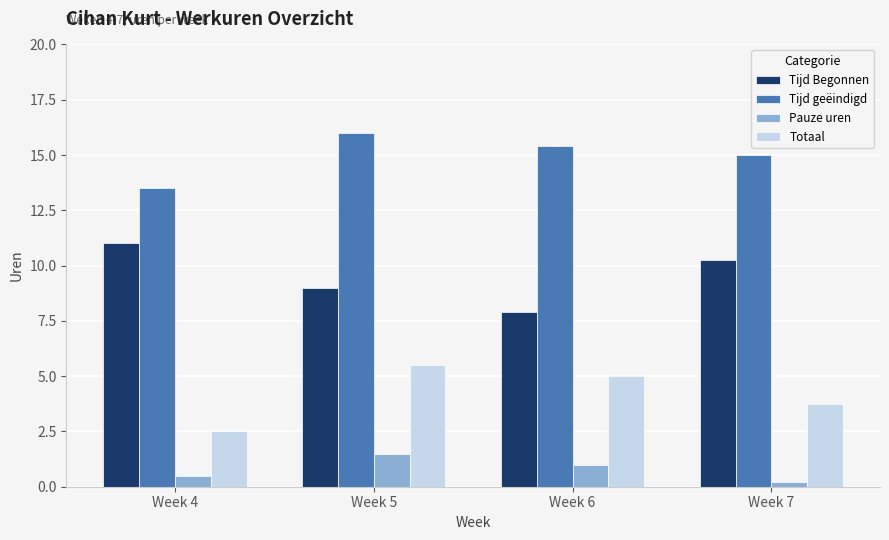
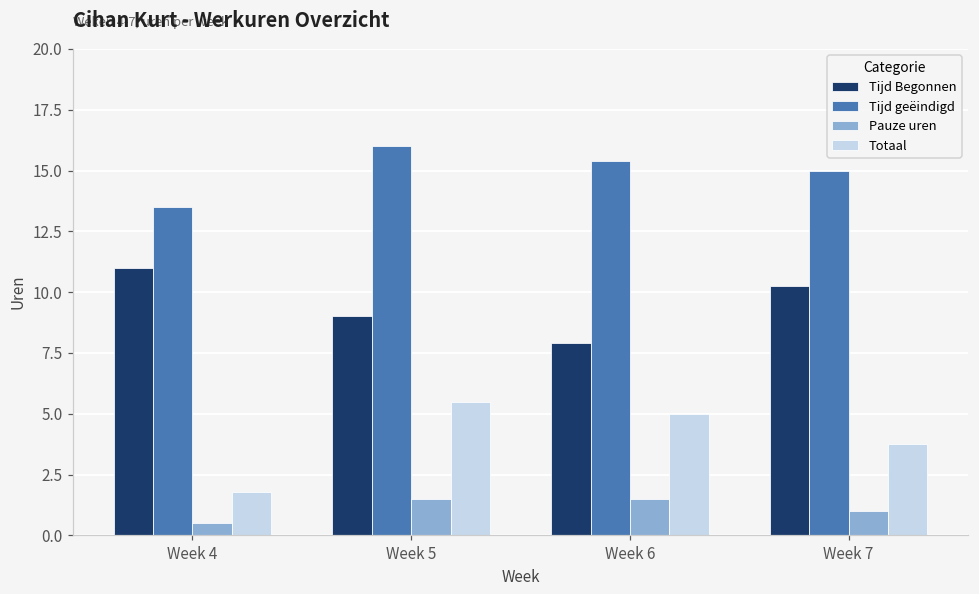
  {
    "Tijd Begonnen": {
      "Week 4": 11.0,
      "Week 5": 9.0,
      "Week 6": 7.9,
      "Week 7": 10.3
    },
    "Tijd geëindigd": {
      "Week 4": 13.5,
      "Week 5": 16.0,
      "Week 6": 15.4,
      "Week 7": 15.0
    },
    "Pauze uren": {
      "Week 4": 0.5,
      "Week 5": 1.5,
-     "Week 6": 1.0,
-     "Week 7": 0.2
+     "Week 6": 1.5,
+     "Week 7": 1.0
    },
    "Totaal": {
-     "Week 4": 2.5,
+     "Week 4": 1.8,
      "Week 5": 5.5,
      "Week 6": 5.0,
      "Week 7": 3.8
    }
  }
